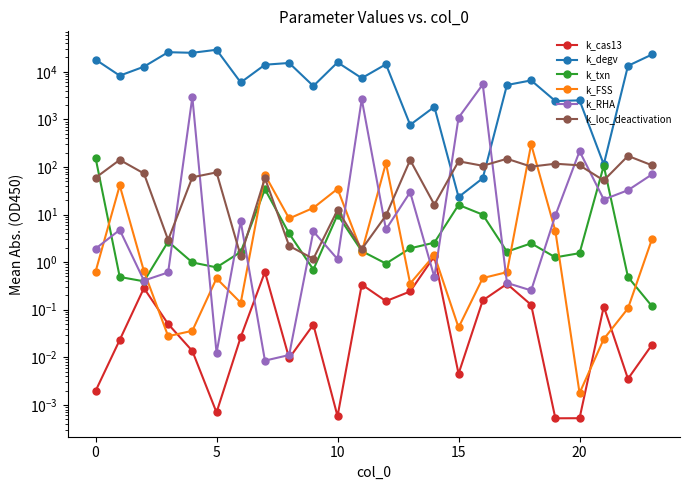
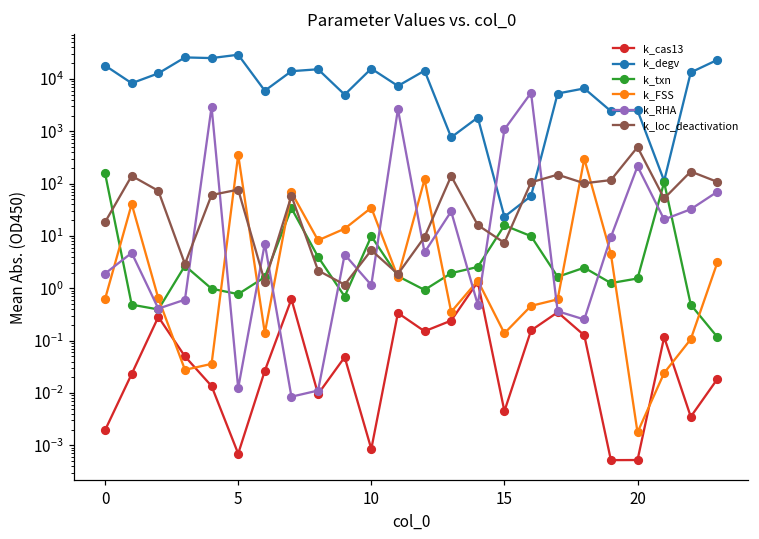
  {
    "k_cas13": {
      "0": 0.0020,
      "5": 0.0007,
-     "10": 0.0006,
+     "10": 0.0009,
      "15": 0.005,
      "20": 0.0005
    },
    "k_degv": {
      "0": 18000,
      "5": 30000,
      "10": 16000,
      "15": 20,
      "20": 3000
    },
    "k_txn": {
      "0": 160,
      "5": 0.8,
      "10": 10,
      "15": 16,
      "20": 1.5
    },
    "k_FSS": {
      "0": 0.6,
-     "5": 0.5,
+     "5": 400,
      "10": 30,
-     "15": 0.04,
+     "15": 0.14,
      "20": 0.0018
    },
    "k_RHA": {
      "0": 1.9,
      "5": 0.012,
      "10": 1.2,
      "15": 1100,
      "20": 200
    },
    "k_loc_deactivation": {
-     "0": 60,
+     "0": 18,
      "5": 80,
-     "10": 12,
-     "15": 130,
-     "20": 110
+     "10": 5,
+     "15": 7,
+     "20": 500
    }
  }
